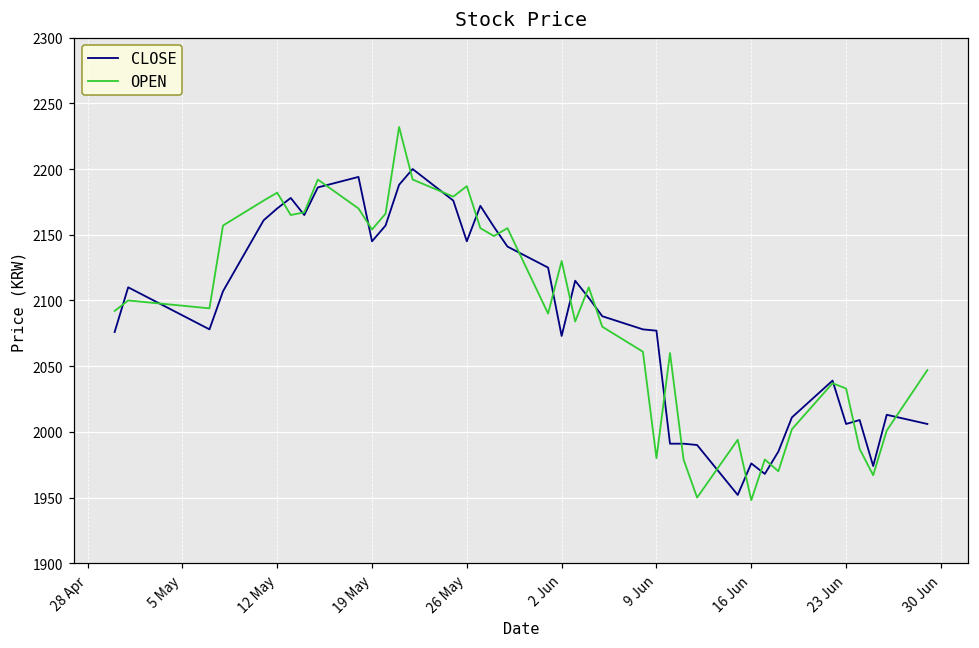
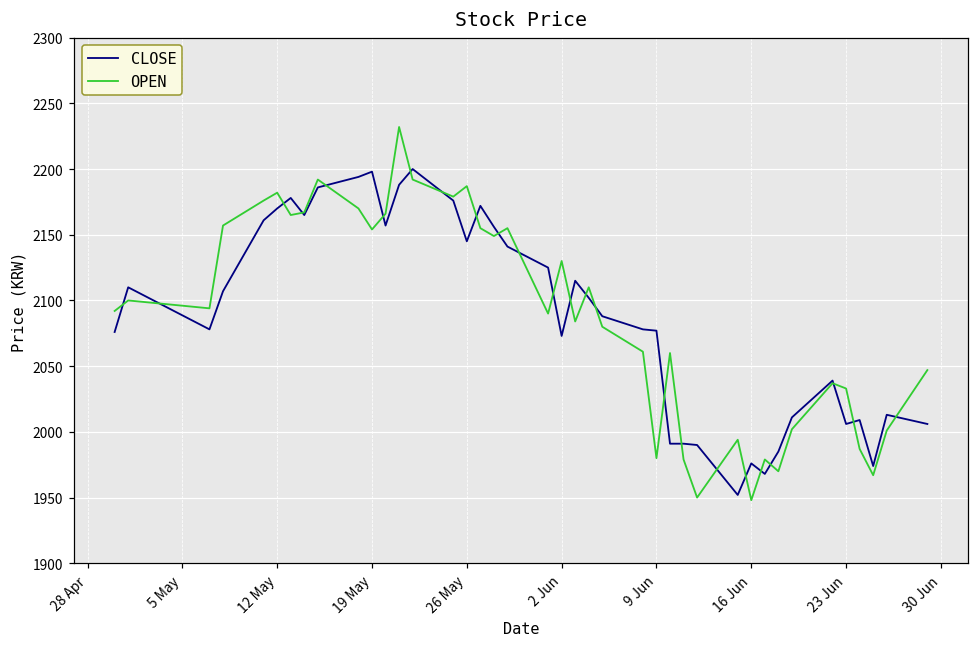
  {
    "CLOSE": {
      "12 May": 2170,
-     "19 May": 2145,
+     "19 May": 2198,
      "26 May": 2145,
      "2 Jun": 2073,
      "9 Jun": 2077,
      "16 Jun": 1976,
      "23 Jun": 2006
    },
    "OPEN": {
      "12 May": 2182,
      "19 May": 2154,
      "26 May": 2187,
      "2 Jun": 2130,
      "9 Jun": 1980,
      "16 Jun": 1948,
      "23 Jun": 2033
    }
  }
